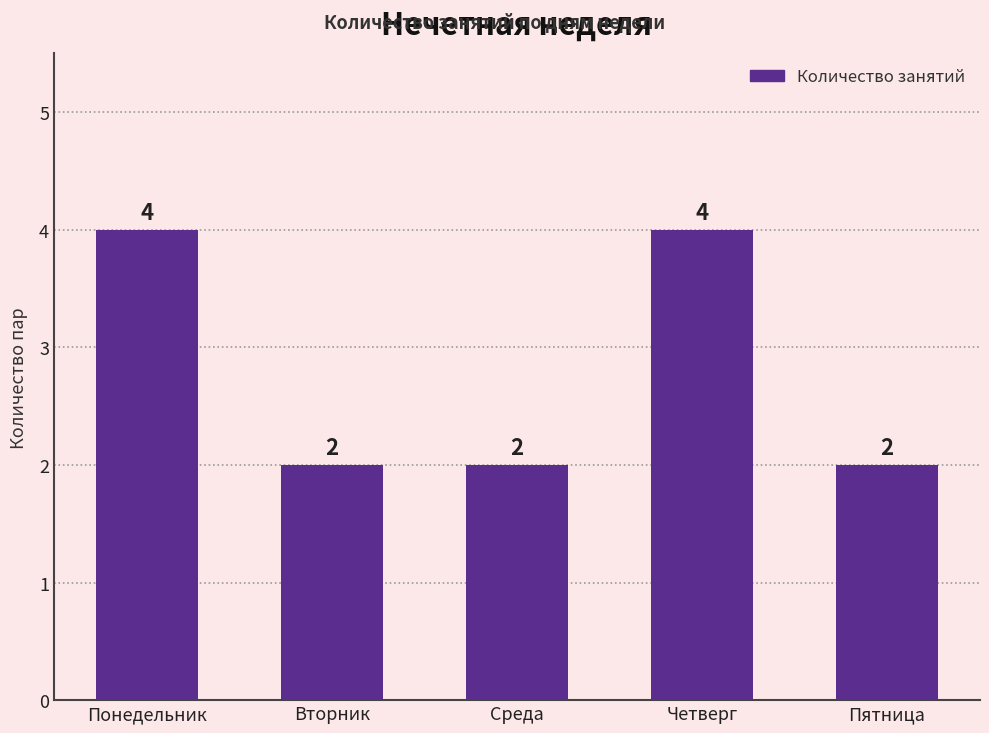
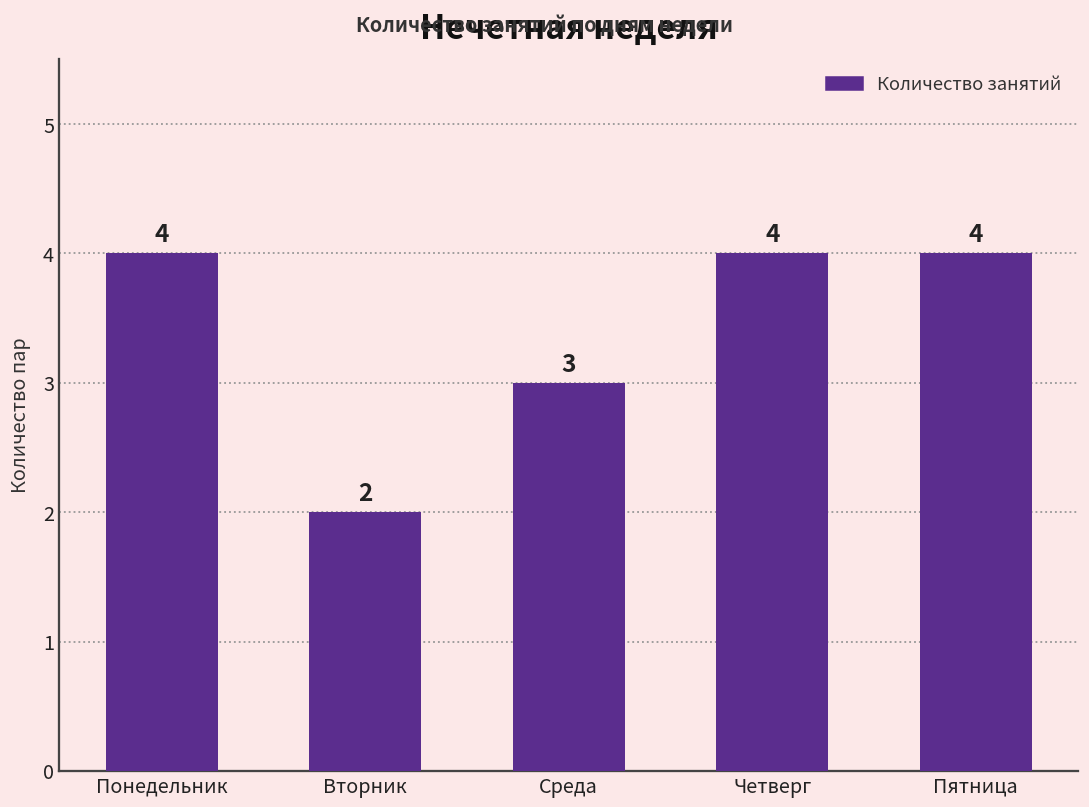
  {
    "Понедельник": 4,
    "Вторник": 2,
-   "Среда": 2,
+   "Среда": 3,
    "Четверг": 4,
-   "Пятница": 2
+   "Пятница": 4
  }
